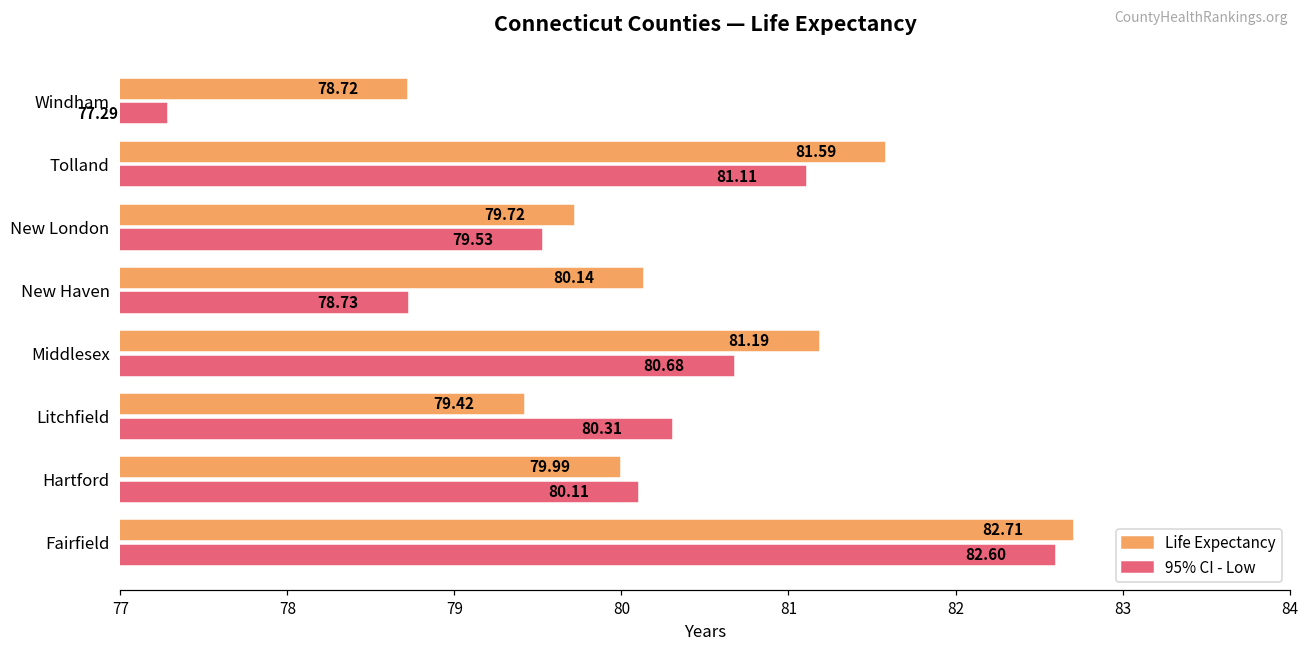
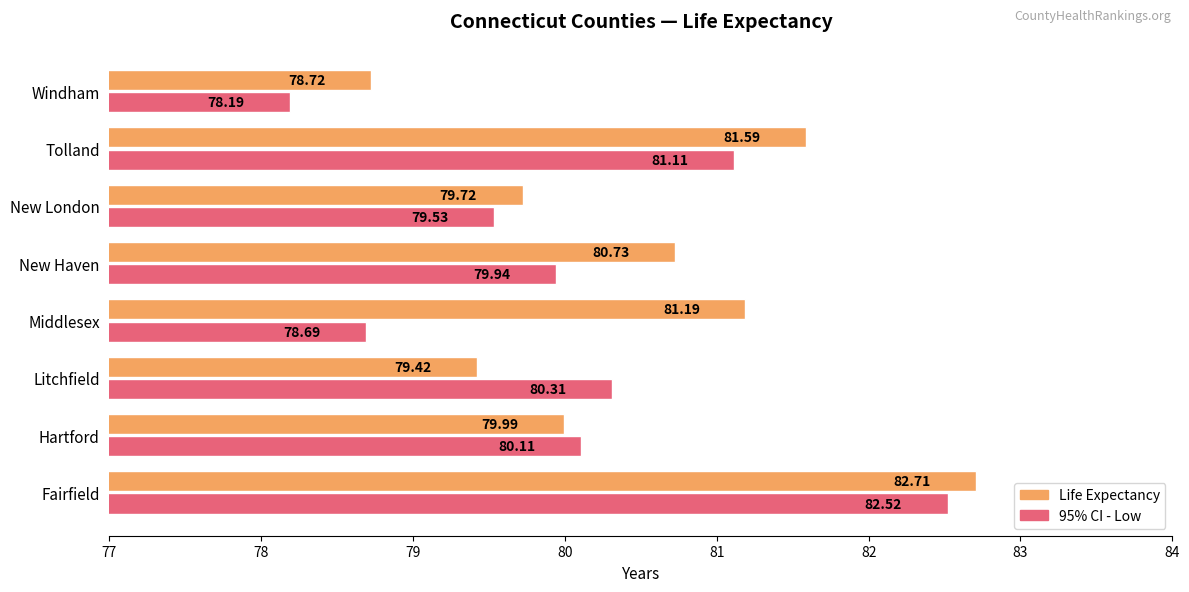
  {
    "Life Expectancy": {
      "Windham": 78.72,
      "Tolland": 81.59,
      "New London": 79.72,
-     "New Haven": 80.14,
+     "New Haven": 80.73,
      "Middlesex": 81.19,
      "Litchfield": 79.42,
      "Hartford": 79.99,
      "Fairfield": 82.71
    },
    "95% CI - Low": {
-     "Windham": 77.29,
+     "Windham": 78.19,
      "Tolland": 81.11,
      "New London": 79.53,
-     "New Haven": 78.73,
-     "Middlesex": 80.68,
+     "New Haven": 79.94,
+     "Middlesex": 78.69,
      "Litchfield": 80.31,
      "Hartford": 80.11,
-     "Fairfield": 82.60
+     "Fairfield": 82.52
    }
  }
